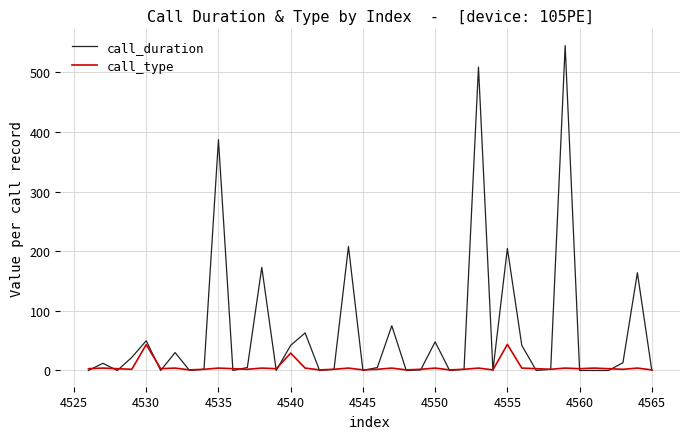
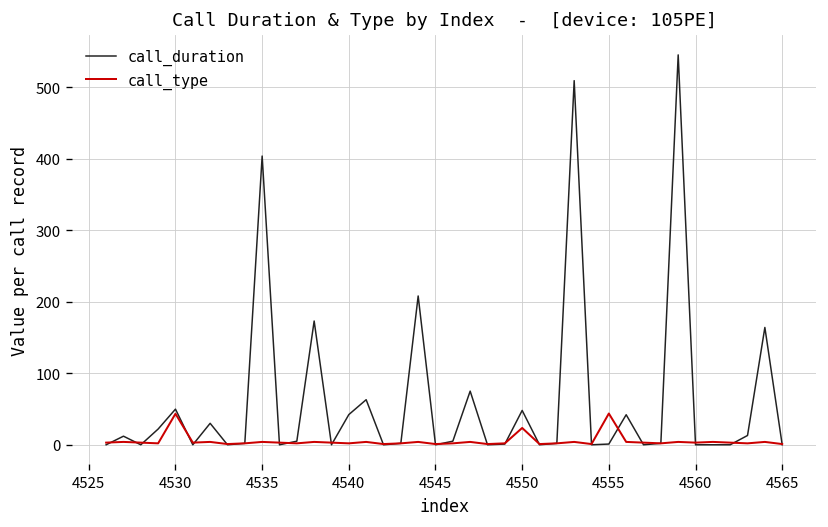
  {
    "call_duration": {
      "4530": 50,
-     "4535": 390,
+     "4535": 400,
      "4540": 40,
      "4550": 50,
-     "4555": 200
+     "4555": 0
    },
    "call_type": {
      "4530": 40,
      "4535": 0,
-     "4540": 30,
-     "4550": 0,
+     "4540": 0,
+     "4550": 20,
      "4555": 40
    }
  }
